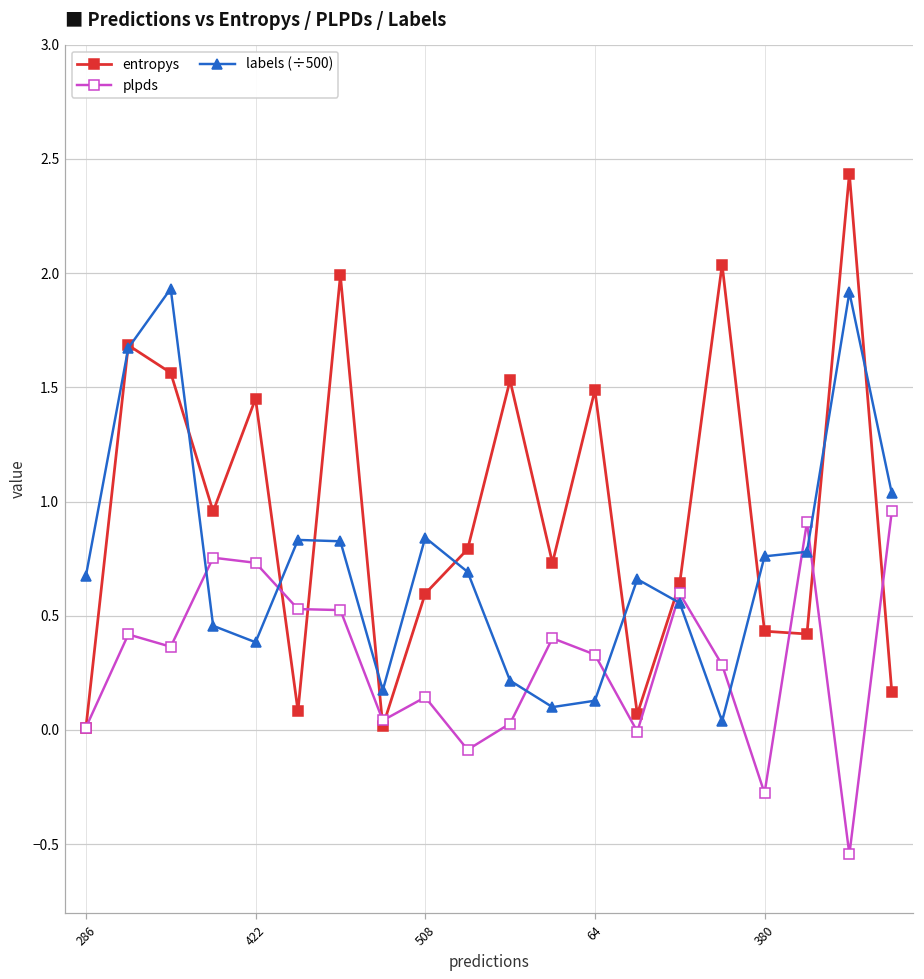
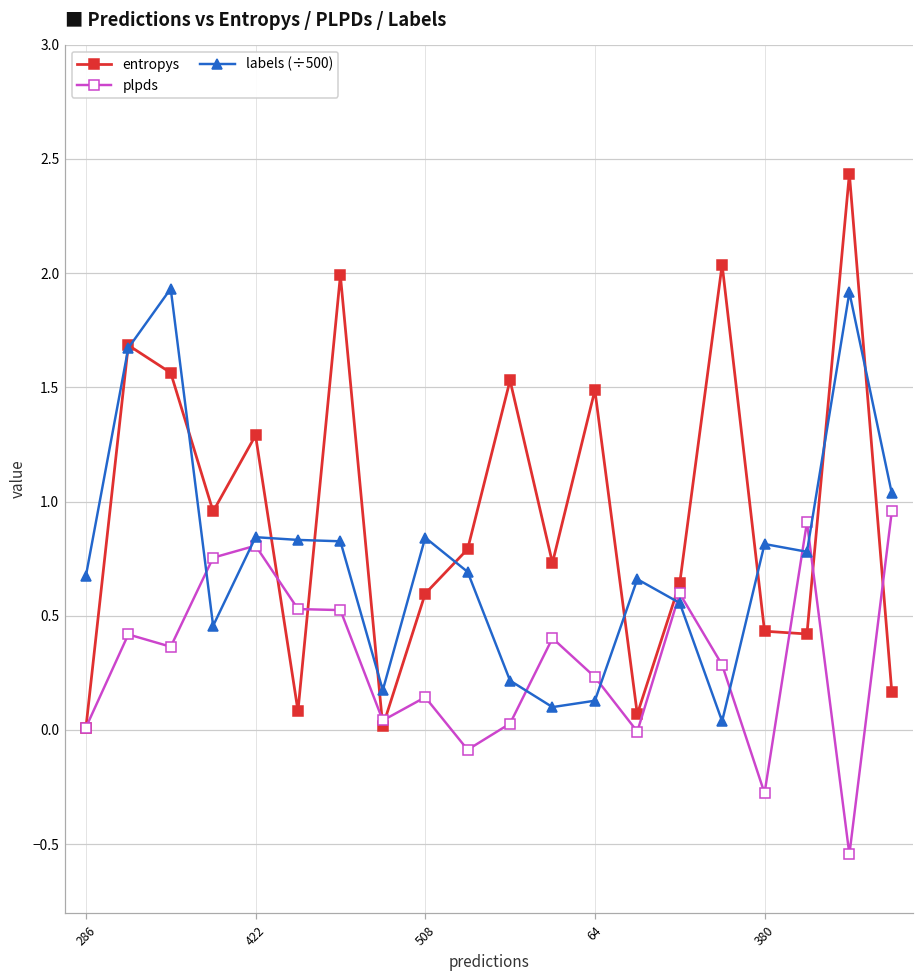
  {
    "entropys": {
-     "422": 1.45,
+     "422": 1.29,
      "508": 0.60,
      "64": 1.49,
      "380": 0.43
    },
    "plpds": {
-     "422": 0.73,
+     "422": 0.81,
      "508": 0.14,
-     "64": 0.33,
+     "64": 0.23,
      "380": -0.28
    },
    "labels (÷500)": {
      "286": 0.67,
-     "422": 0.38,
+     "422": 0.84,
      "508": 0.84,
      "64": 0.13,
-     "380": 0.76
+     "380": 0.81
    }
  }
